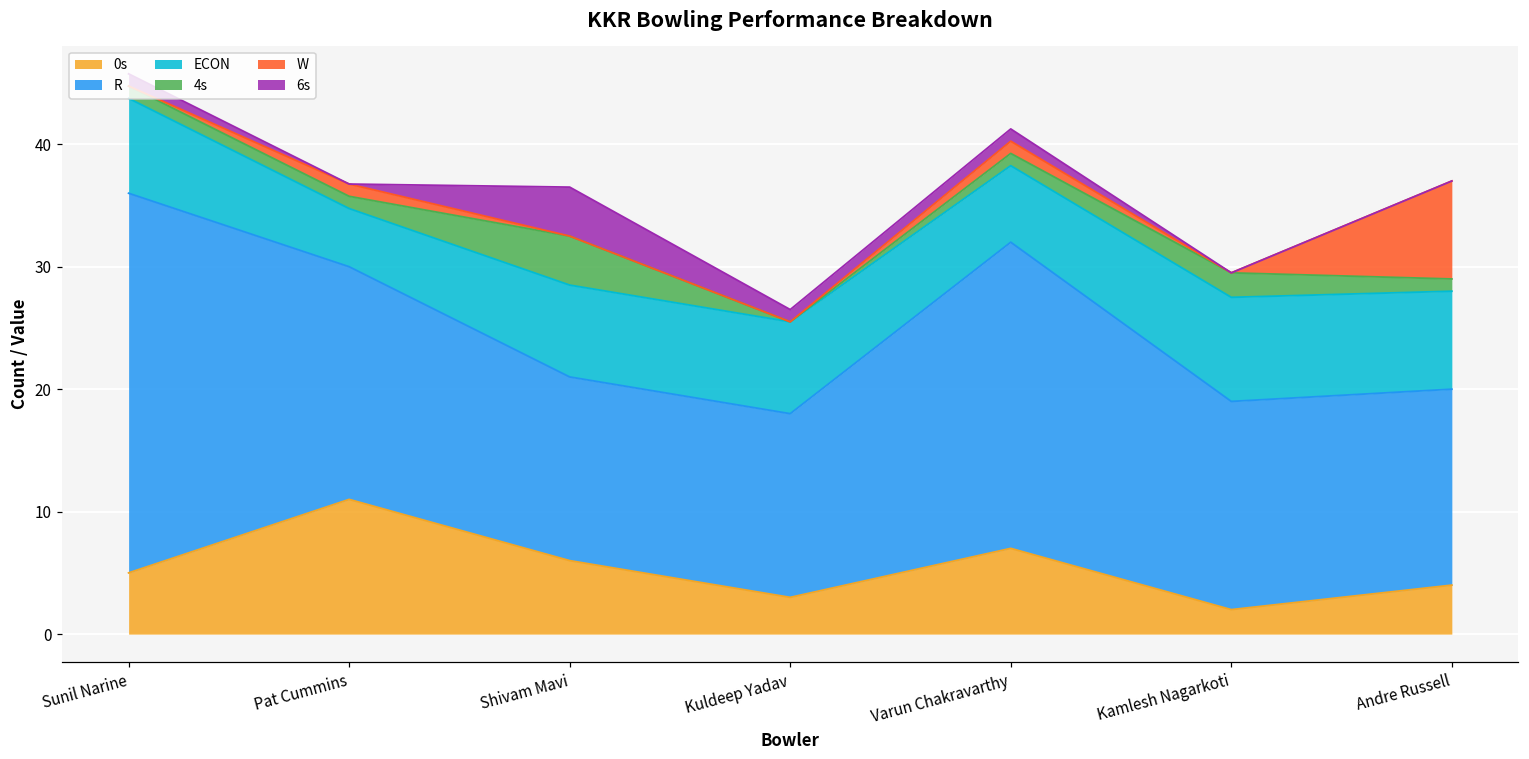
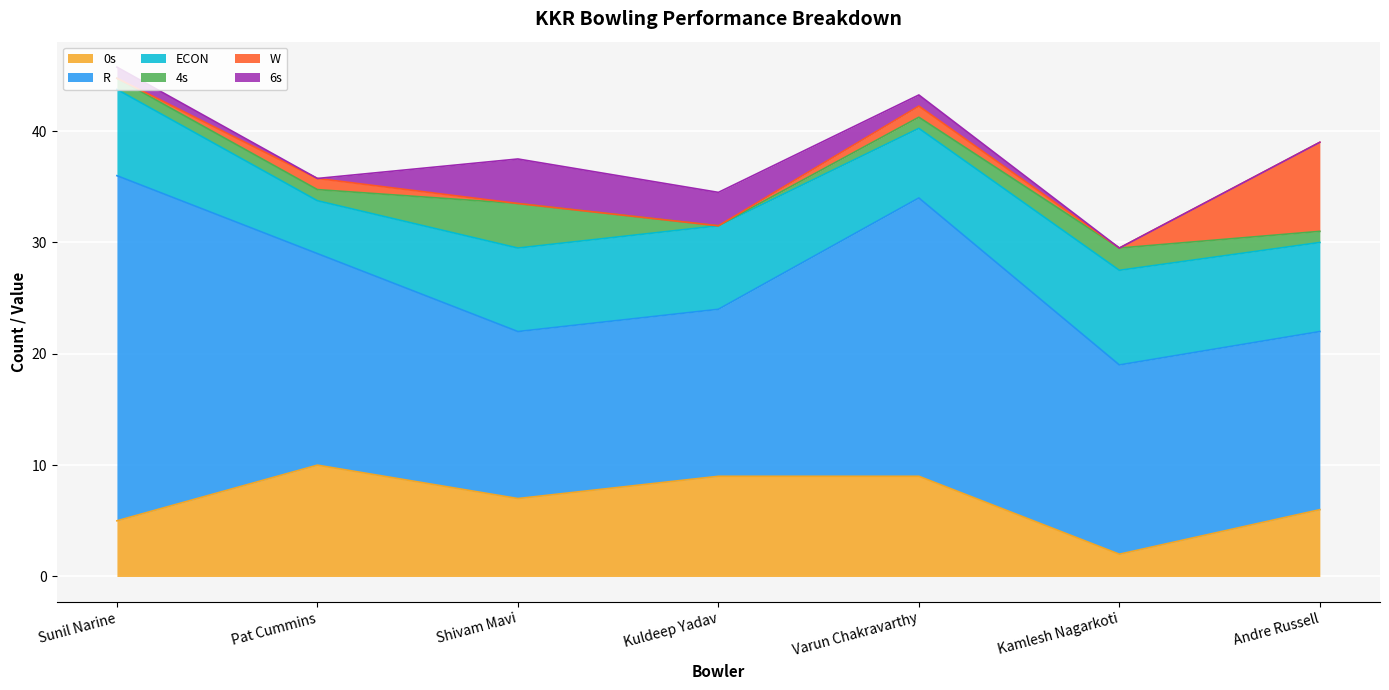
  {
    "0s": {
      "Sunil Narine": 5,
-     "Pat Cummins": 11,
-     "Shivam Mavi": 6,
-     "Kuldeep Yadav": 3,
-     "Varun Chakravarthy": 7,
+     "Pat Cummins": 10,
+     "Shivam Mavi": 7,
+     "Kuldeep Yadav": 9,
+     "Varun Chakravarthy": 9,
      "Kamlesh Nagarkoti": 2,
-     "Andre Russell": 4
+     "Andre Russell": 6
    },
    "4s": {
      "Pat Cummins": 1,
      "Varun Chakravarthy": 1,
      "Andre Russell": 1
    },
    "W": {
      "Varun Chakravarthy": 1
    },
    "6s": {
      "Shivam Mavi": 4,
-     "Kuldeep Yadav": 1,
+     "Kuldeep Yadav": 3,
      "Varun Chakravarthy": 1
    }
  }
